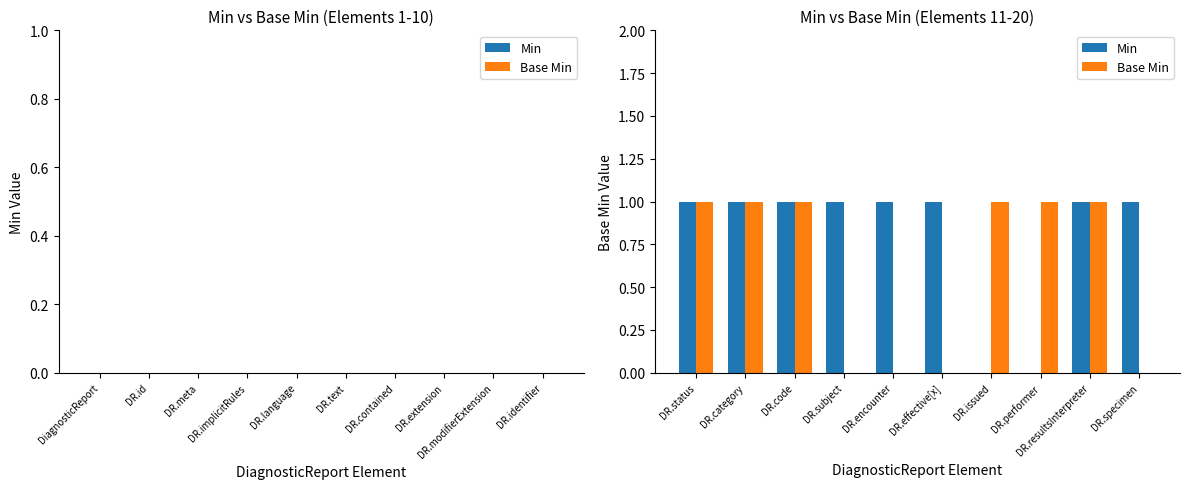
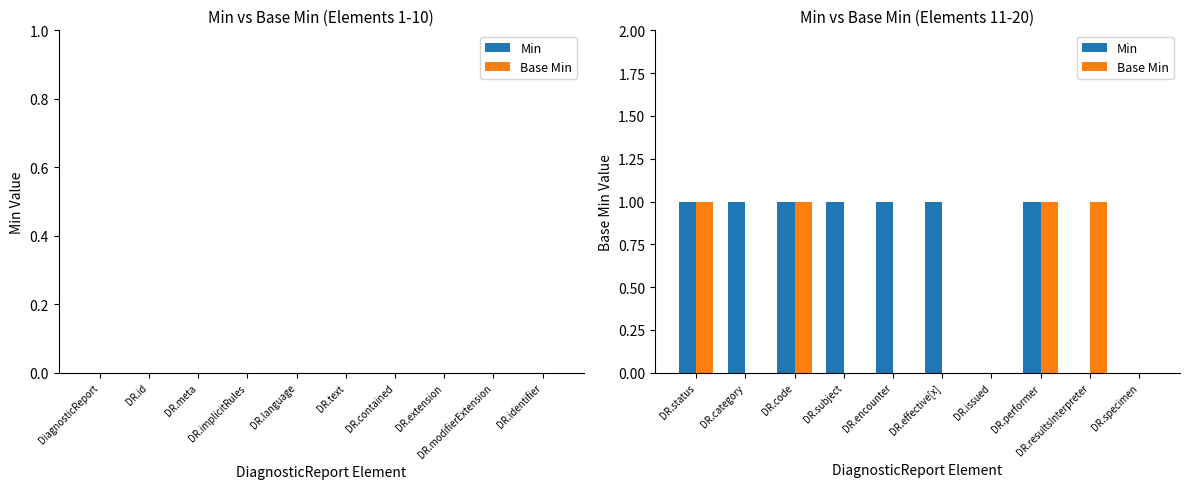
  {
    "Min vs Base Min (Elements 1-10)": {
      "Min": {
        "DiagnosticReport": 0.00,
        "DR.id": 0.00,
        "DR.meta": 0.00,
        "DR.implicitRules": 0.00,
        "DR.language": 0.00,
        "DR.text": 0.00,
        "DR.contained": 0.00,
        "DR.extension": 0.00,
        "DR.modifierExtension": 0.00,
        "DR.identifier": 0.00
      },
      "Base Min": {
        "DiagnosticReport": 0.00,
        "DR.id": 0.00,
        "DR.meta": 0.00,
        "DR.implicitRules": 0.00,
        "DR.language": 0.00,
        "DR.text": 0.00,
        "DR.contained": 0.00,
        "DR.extension": 0.00,
        "DR.modifierExtension": 0.00,
        "DR.identifier": 0.00
      }
    },
    "Min vs Base Min (Elements 11-20)": {
      "Min": {
        "DR.status": 1,
        "DR.category": 1,
        "DR.code": 1,
        "DR.subject": 1,
        "DR.encounter": 1,
        "DR.effective[x]": 1,
        "DR.issued": 0,
-       "DR.performer": 0,
-       "DR.resultsInterpreter": 1,
-       "DR.specimen": 1
+       "DR.performer": 1,
+       "DR.resultsInterpreter": 0,
+       "DR.specimen": 0
      },
      "Base Min": {
        "DR.status": 1,
-       "DR.category": 1,
+       "DR.category": 0,
        "DR.code": 1,
        "DR.subject": 0,
        "DR.encounter": 0,
        "DR.effective[x]": 0,
-       "DR.issued": 1,
+       "DR.issued": 0,
        "DR.performer": 1,
        "DR.resultsInterpreter": 1,
        "DR.specimen": 0
      }
    }
  }
